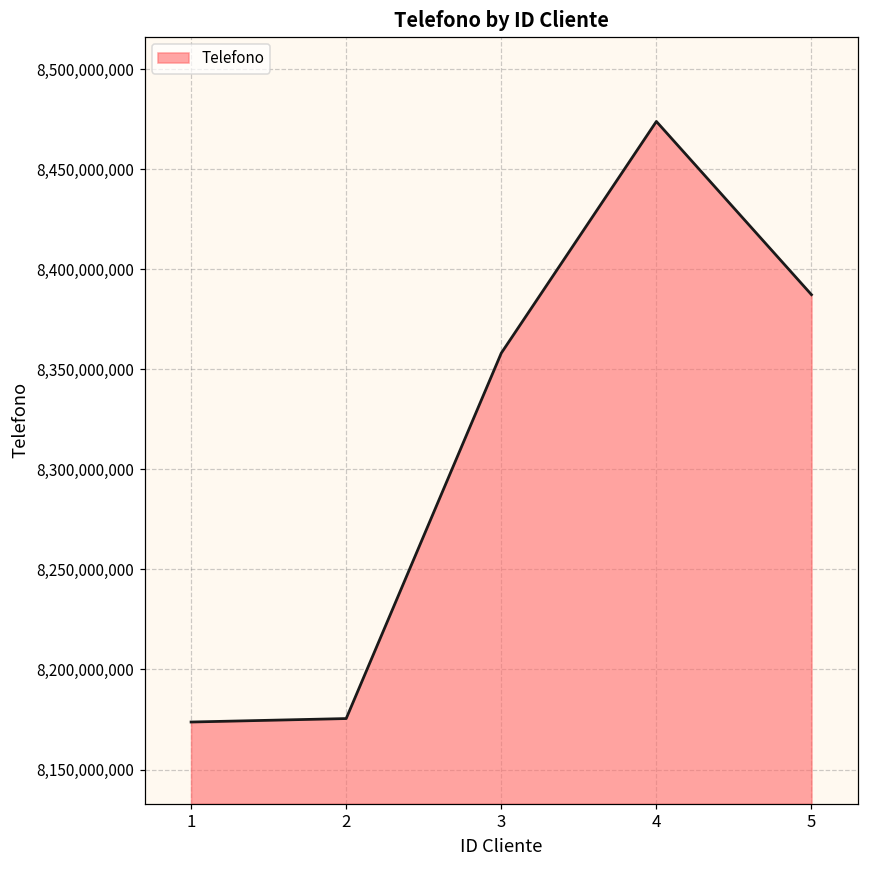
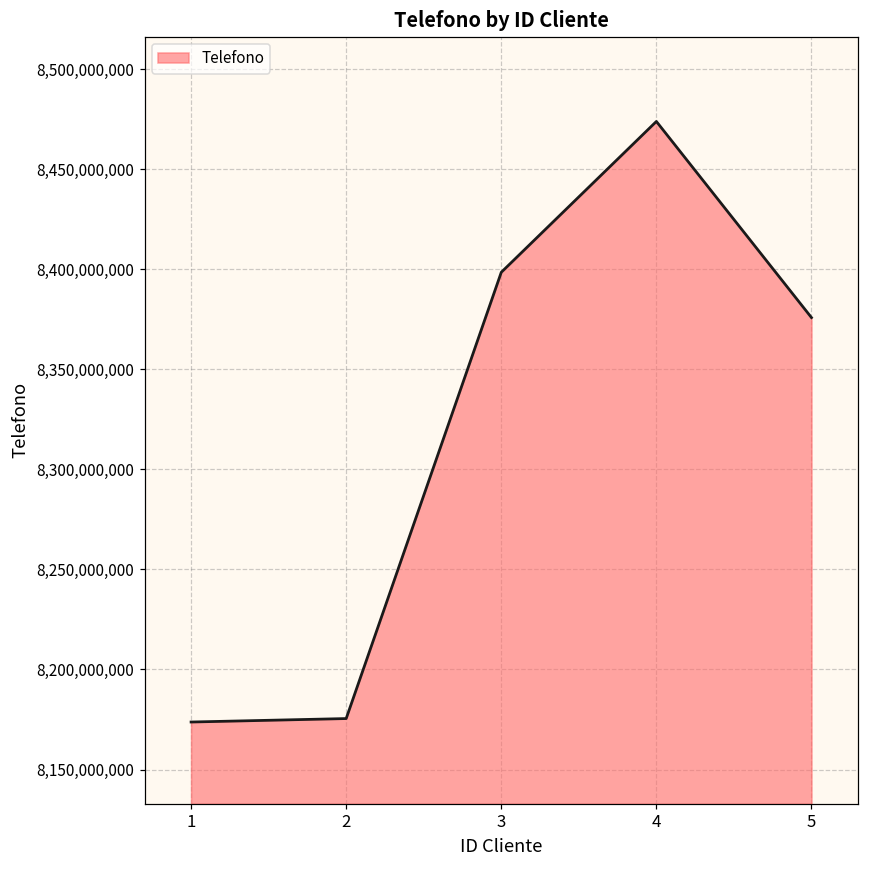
  {
    "1": "8,174,000,000",
    "2": "8,175,000,000",
-   "3": "8,358,000,000",
+   "3": "8,398,000,000",
    "4": "8,474,000,000",
-   "5": "8,387,000,000"
+   "5": "8,376,000,000"
  }
